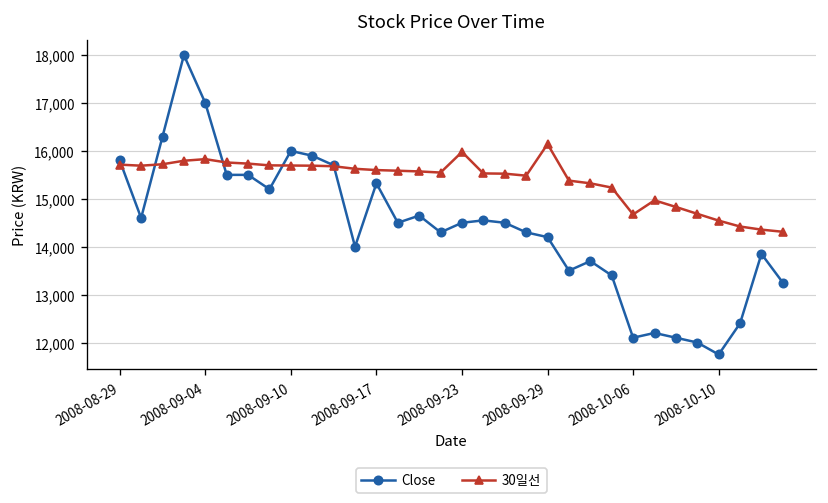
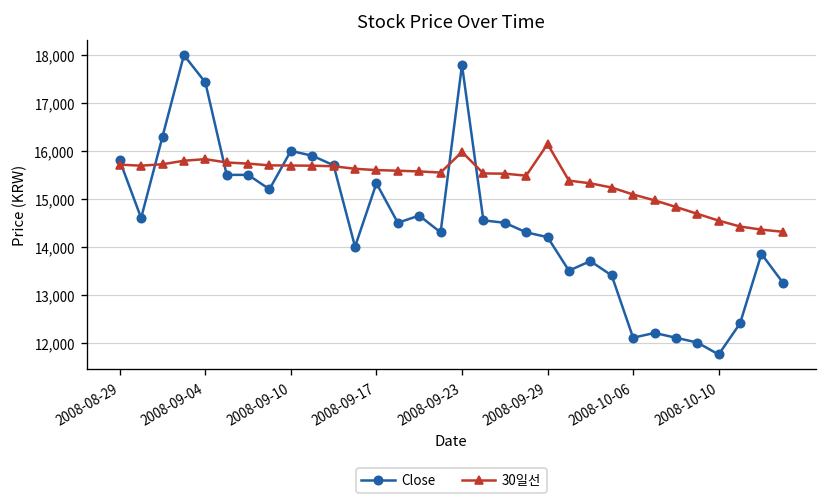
  {
    "Close": {
      "2008-08-29": "15,800",
-     "2008-09-04": "17,000",
+     "2008-09-04": "17,400",
      "2008-09-10": "16,000",
      "2008-09-17": "15,300",
-     "2008-09-23": "14,500",
+     "2008-09-23": "17,800",
      "2008-09-29": "14,200",
      "2008-10-06": "12,100",
      "2008-10-10": "11,800"
    },
    "30일선": {
      "2008-08-29": "15,700",
      "2008-09-04": "15,800",
      "2008-09-10": "15,700",
      "2008-09-17": "15,600",
      "2008-09-23": "16,000",
      "2008-09-29": "16,100",
-     "2008-10-06": "14,700",
+     "2008-10-06": "15,100",
      "2008-10-10": "14,500"
    }
  }
